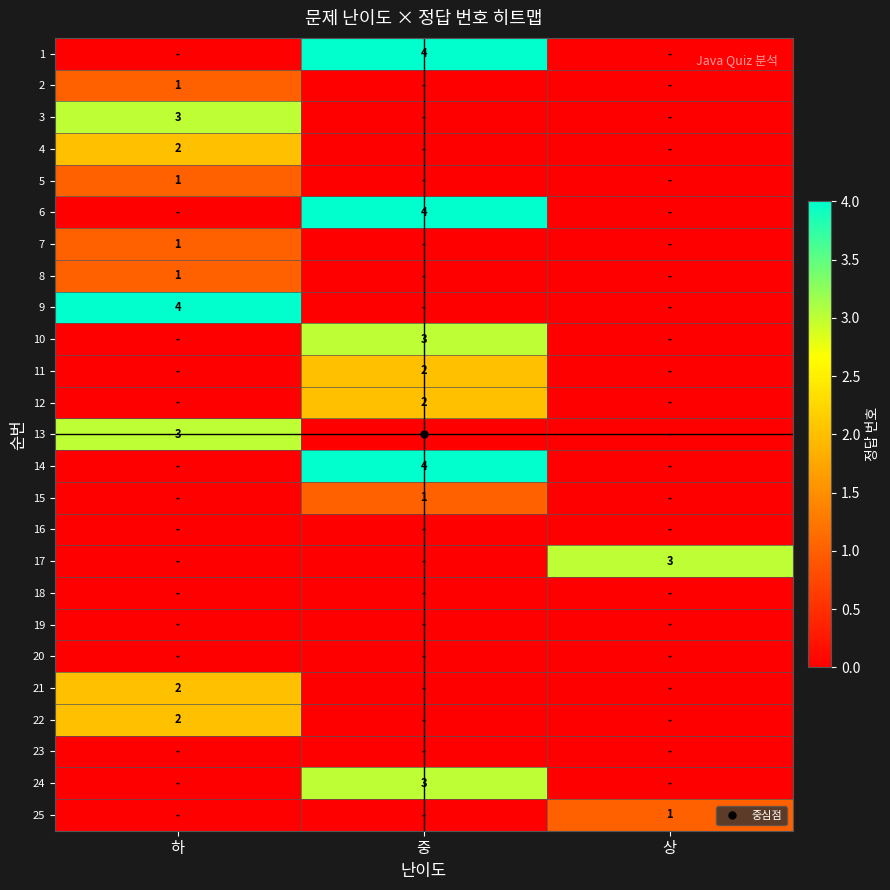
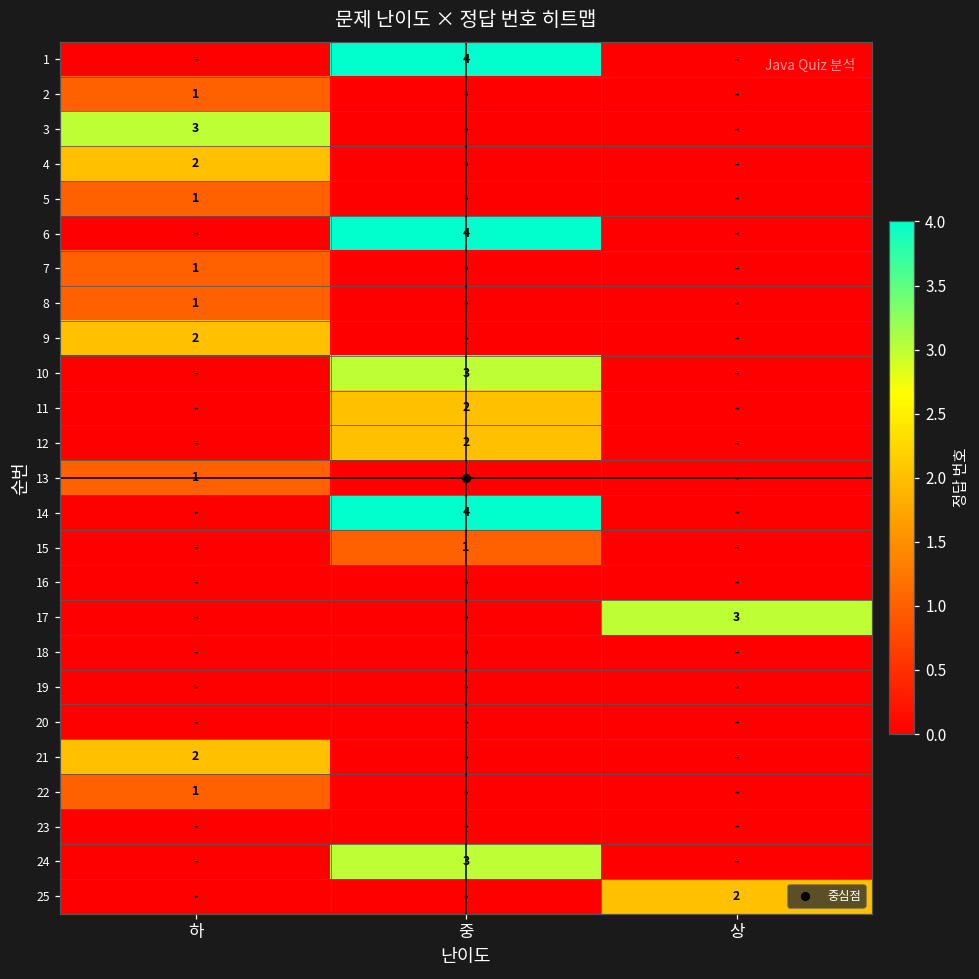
  {
    "1": {
      "중": 4
    },
    "2": {
      "하": 1
    },
    "3": {
      "하": 3
    },
    "4": {
      "하": 2
    },
    "5": {
      "하": 1
    },
    "6": {
      "중": 4
    },
    "7": {
      "하": 1
    },
    "8": {
      "하": 1
    },
    "9": {
-     "하": 4
+     "하": 2
    },
    "10": {
      "중": 3
    },
    "11": {
      "중": 2
    },
    "12": {
      "중": 2
    },
    "13": {
-     "하": 3
+     "하": 1
    },
    "14": {
      "중": 4
    },
    "15": {
      "중": 1
    },
    "17": {
      "상": 3
    },
    "21": {
      "하": 2
    },
    "22": {
-     "하": 2
+     "하": 1
    },
    "24": {
      "중": 3
    },
    "25": {
-     "상": 1
+     "상": 2
    }
  }
